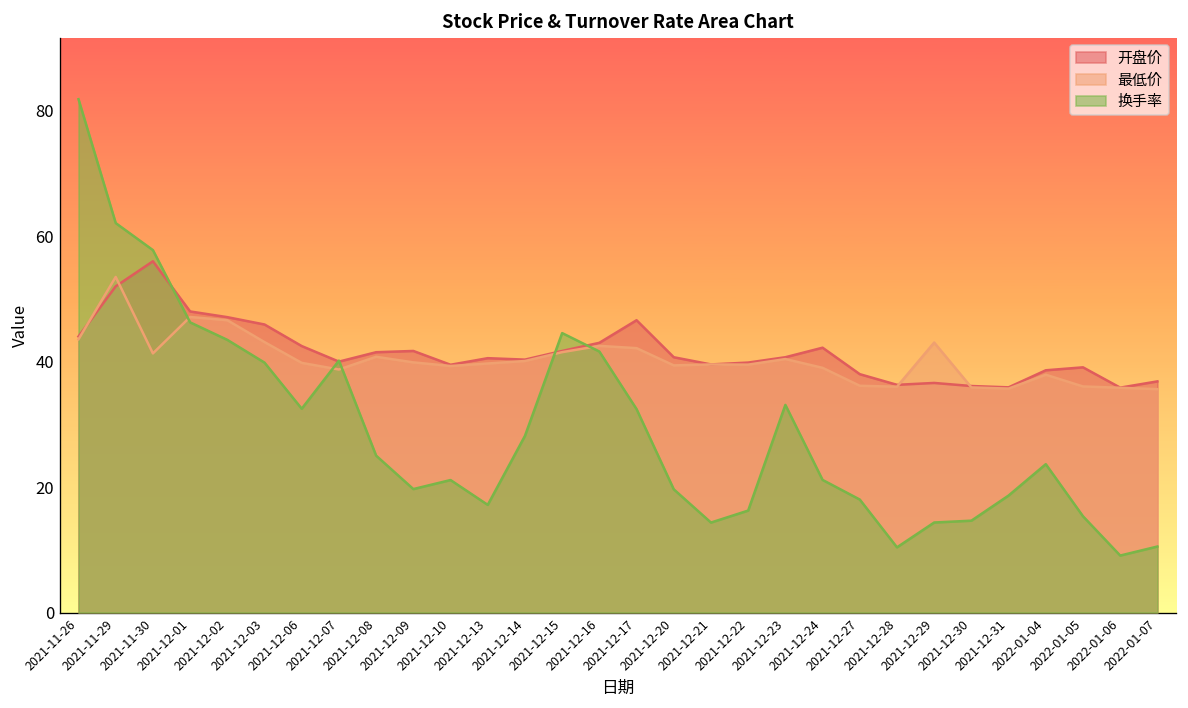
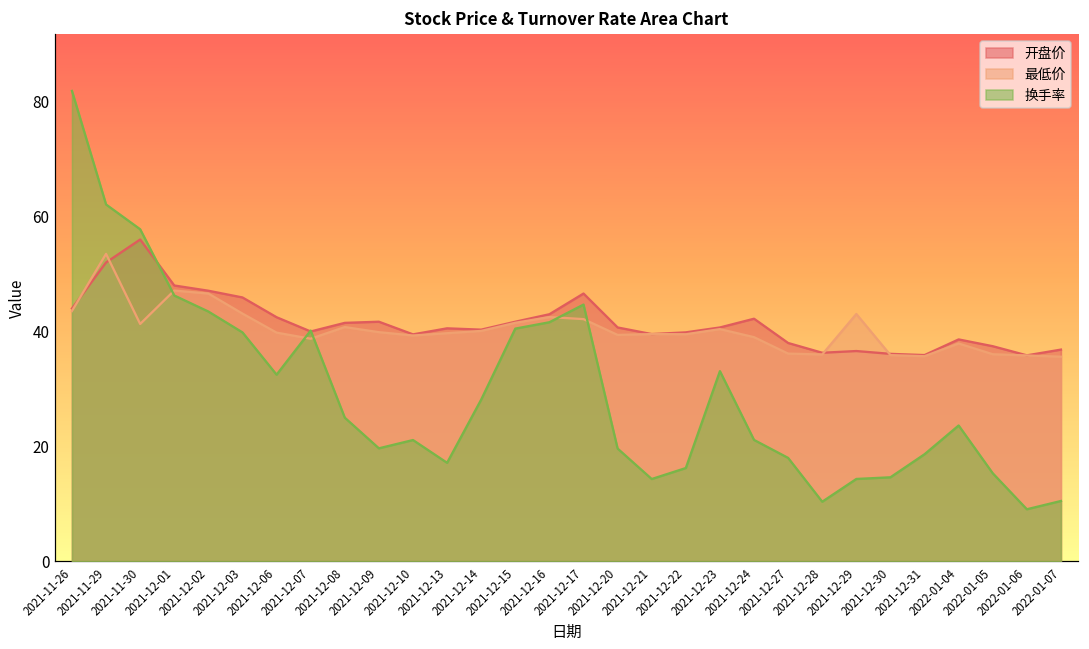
  {
    "开盘价": {
      "2021-11-29": 52,
      "2021-11-30": 56,
      "2021-12-01": 48,
      "2021-12-02": 47,
      "2021-12-03": 46,
      "2021-12-06": 42,
      "2021-12-08": 42,
      "2021-12-09": 42,
      "2021-12-13": 41,
      "2021-12-17": 47,
      "2021-12-20": 41,
      "2021-12-24": 42,
      "2021-12-27": 38,
      "2021-12-29": 37,
      "2022-01-04": 39,
-     "2022-01-05": 39,
+     "2022-01-05": 37,
      "2022-01-07": 37
    },
    "最低价": {
      "2021-11-29": 54,
      "2021-11-30": 41,
      "2021-12-01": 47,
      "2021-12-02": 47,
      "2021-12-03": 43,
      "2021-12-06": 40,
      "2021-12-07": 39,
      "2021-12-08": 41,
      "2021-12-09": 40,
      "2021-12-13": 40,
      "2021-12-17": 42,
      "2021-12-20": 39,
      "2021-12-24": 39,
      "2021-12-27": 36,
      "2021-12-29": 43,
      "2022-01-04": 38,
      "2022-01-05": 36,
      "2022-01-07": 36
    },
    "换手率": {
      "2021-11-26": 82,
      "2021-11-29": 62,
      "2021-11-30": 58,
      "2021-12-01": 46,
      "2021-12-02": 43,
      "2021-12-03": 40,
      "2021-12-06": 32,
      "2021-12-08": 25,
      "2021-12-09": 20,
      "2021-12-10": 21,
      "2021-12-13": 17,
      "2021-12-14": 28,
-     "2021-12-15": 45,
+     "2021-12-15": 41,
      "2021-12-16": 42,
-     "2021-12-17": 32,
+     "2021-12-17": 45,
      "2021-12-20": 20,
      "2021-12-21": 14,
      "2021-12-22": 16,
      "2021-12-23": 33,
      "2021-12-24": 21,
      "2021-12-27": 18,
      "2021-12-28": 10,
      "2021-12-29": 14,
      "2021-12-30": 15,
      "2021-12-31": 19,
      "2022-01-04": 24,
      "2022-01-05": 15,
      "2022-01-06": 9,
      "2022-01-07": 11
    }
  }
